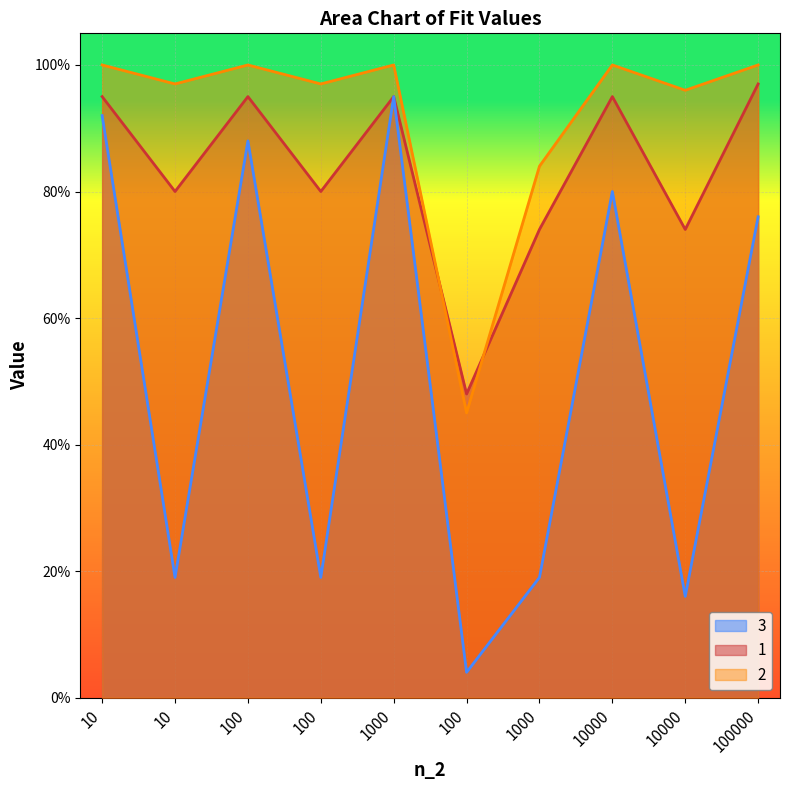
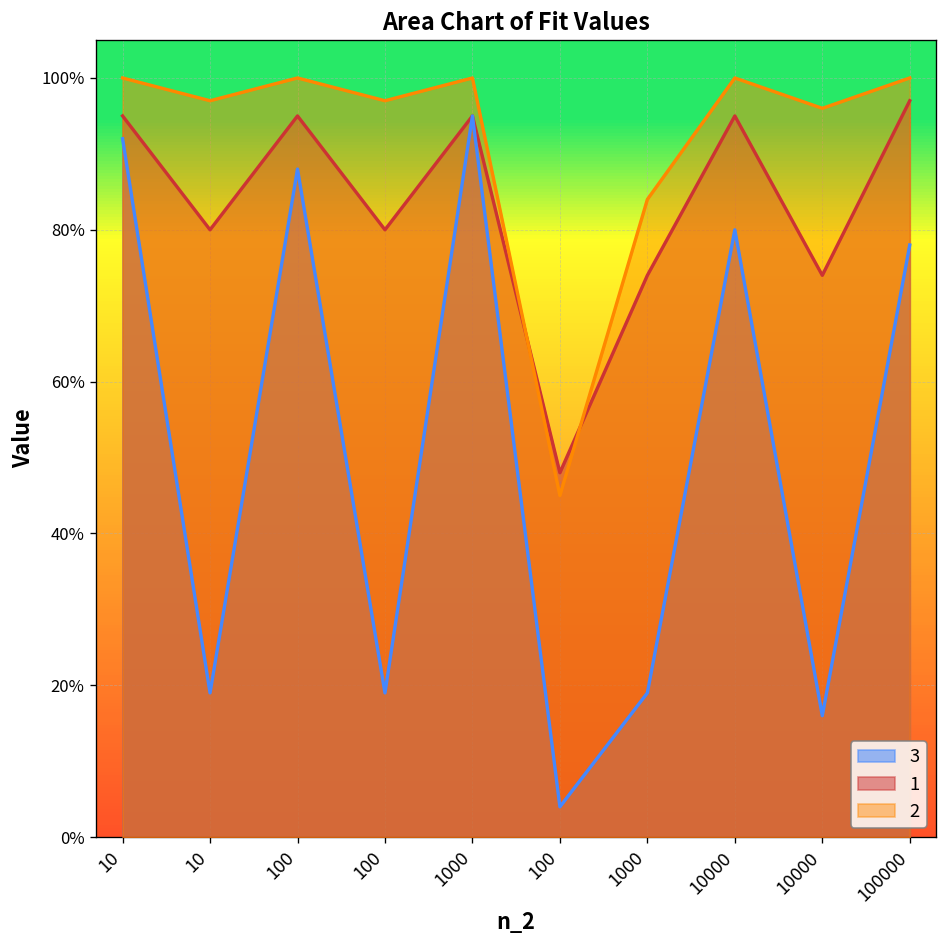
  {
    "3": {
-     "100000": "76%"
+     "100000": "78%"
    },
    "1": {
      "100000": "97%"
    },
    "2": {
      "100000": "100%"
    }
  }
